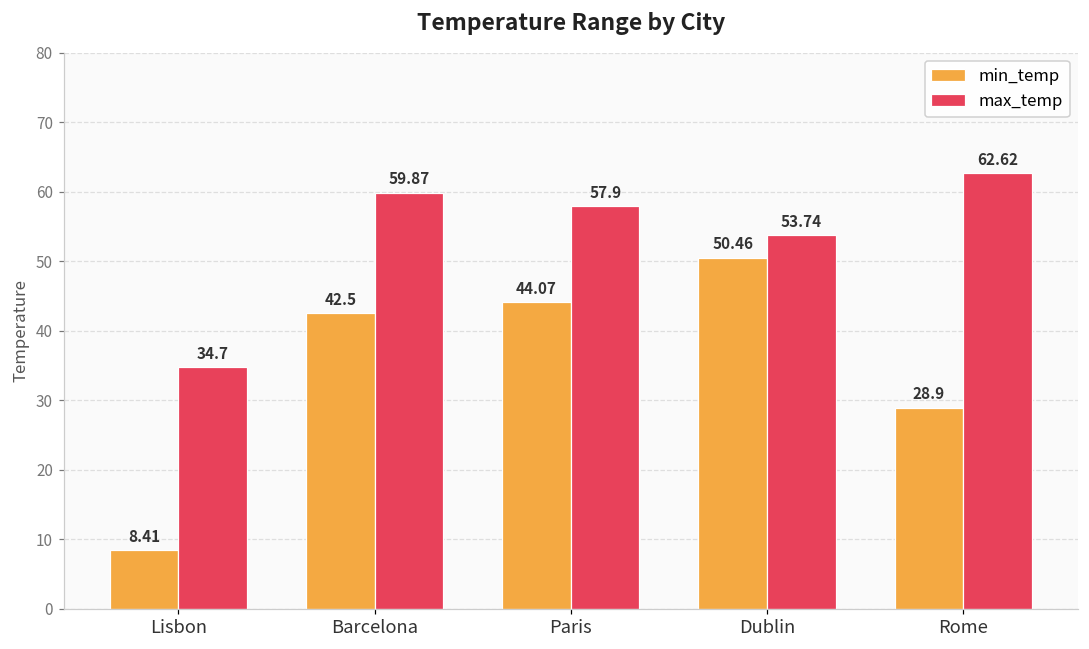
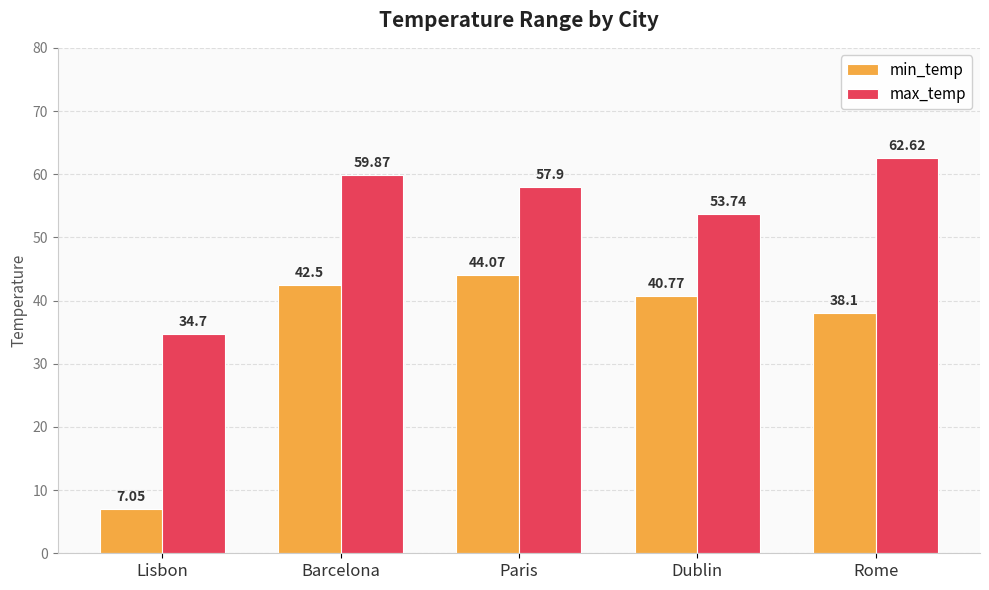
  {
    "min_temp": {
-     "Lisbon": 8.41,
+     "Lisbon": 7.05,
      "Barcelona": 42.5,
      "Paris": 44.07,
-     "Dublin": 50.46,
-     "Rome": 28.9
+     "Dublin": 40.77,
+     "Rome": 38.1
    },
    "max_temp": {
      "Lisbon": 34.7,
      "Barcelona": 59.87,
      "Paris": 57.9,
      "Dublin": 53.74,
      "Rome": 62.62
    }
  }
